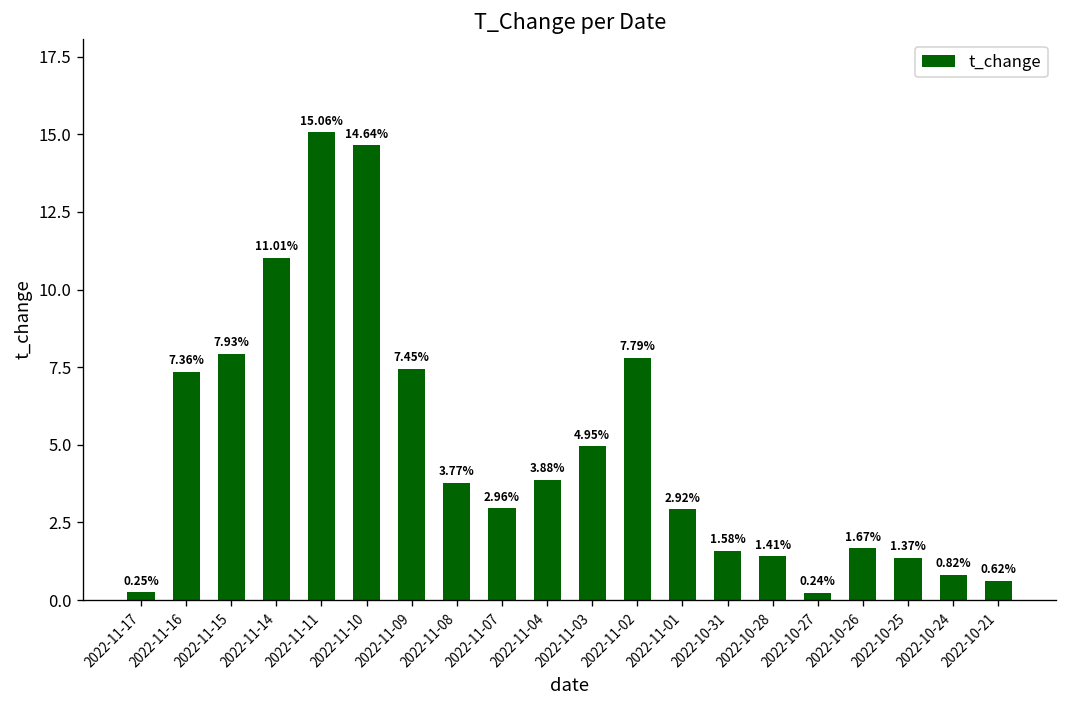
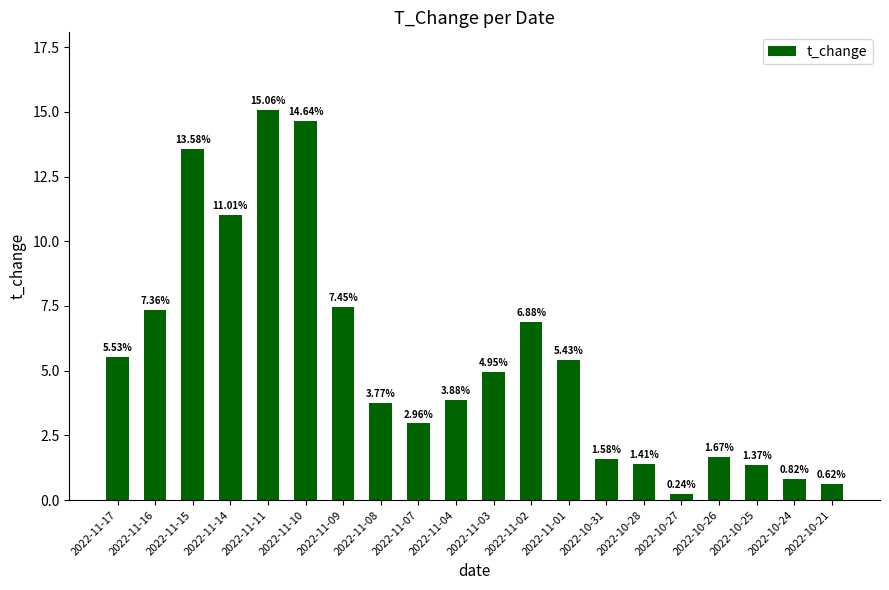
  {
-   "2022-11-17": "0.25%",
+   "2022-11-17": "5.53%",
    "2022-11-16": "7.36%",
-   "2022-11-15": "7.93%",
+   "2022-11-15": "13.58%",
    "2022-11-14": "11.01%",
    "2022-11-11": "15.06%",
    "2022-11-10": "14.64%",
    "2022-11-09": "7.45%",
    "2022-11-08": "3.77%",
    "2022-11-07": "2.96%",
    "2022-11-04": "3.88%",
    "2022-11-03": "4.95%",
-   "2022-11-02": "7.79%",
-   "2022-11-01": "2.92%",
+   "2022-11-02": "6.88%",
+   "2022-11-01": "5.43%",
    "2022-10-31": "1.58%",
    "2022-10-28": "1.41%",
    "2022-10-27": "0.24%",
    "2022-10-26": "1.67%",
    "2022-10-25": "1.37%",
    "2022-10-24": "0.82%",
    "2022-10-21": "0.62%"
  }
